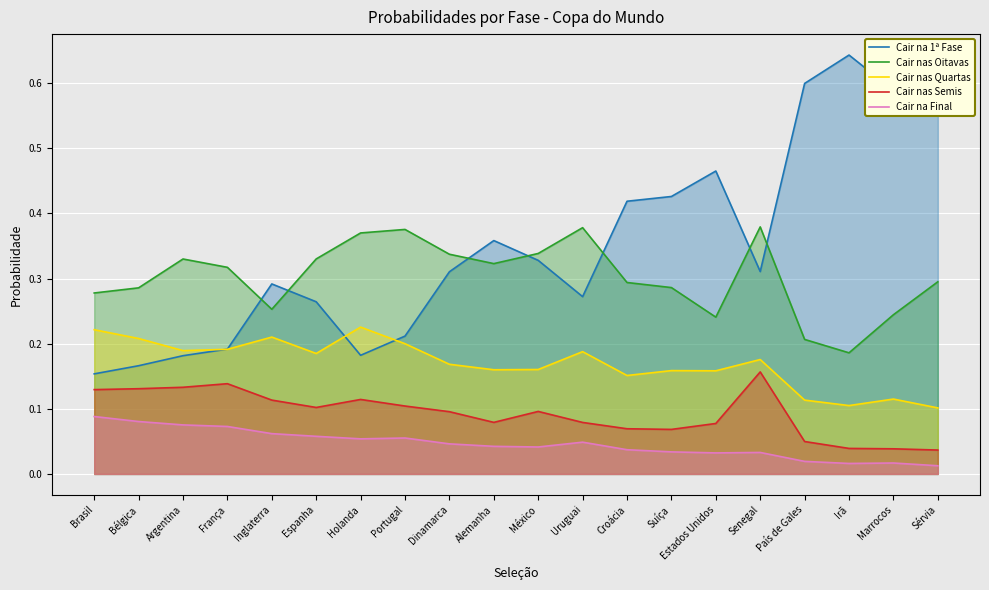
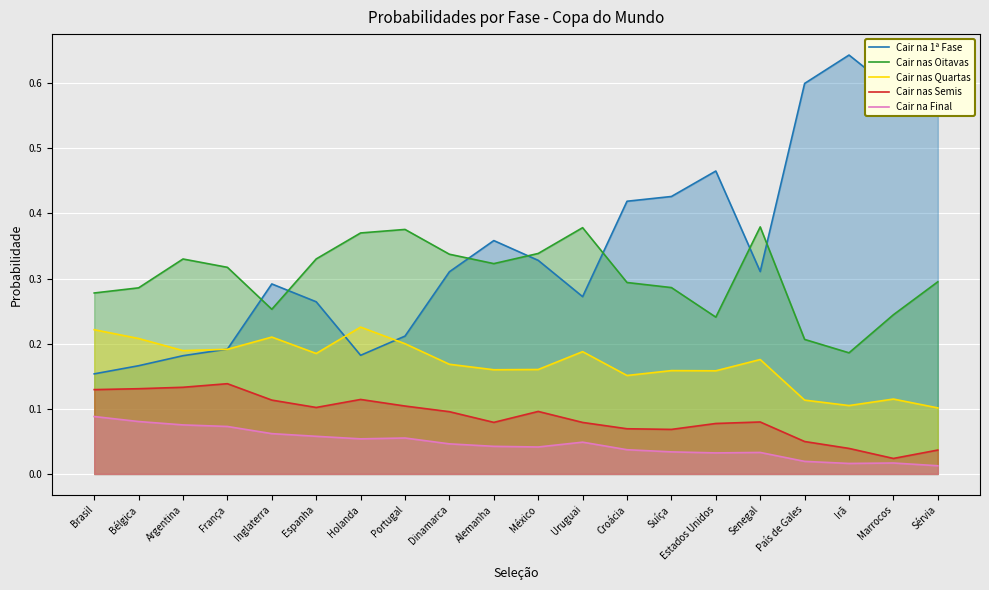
  {
    "Cair na 1ª Fase": {
      "Brasil": 0.15,
      "Bélgica": 0.17,
      "Argentina": 0.18,
      "Inglaterra": 0.29,
      "Espanha": 0.26,
      "Holanda": 0.18,
      "Portugal": 0.21,
      "Dinamarca": 0.31,
      "Alemanha": 0.36,
      "México": 0.33,
      "Uruguai": 0.27,
      "Croácia": 0.42,
      "Suíça": 0.43,
      "Estados Unidos": 0.47,
      "Senegal": 0.31,
      "País de Gales": 0.60,
      "Irã": 0.64
    },
    "Cair nas Oitavas": {
      "Brasil": 0.28,
      "Bélgica": 0.29,
      "Argentina": 0.33,
      "França": 0.32,
      "Inglaterra": 0.25,
      "Espanha": 0.33,
      "Holanda": 0.37,
      "Portugal": 0.38,
      "Dinamarca": 0.34,
      "Alemanha": 0.32,
      "México": 0.34,
      "Uruguai": 0.38,
      "Croácia": 0.29,
      "Suíça": 0.29,
      "Estados Unidos": 0.24,
      "Senegal": 0.38,
      "País de Gales": 0.21,
      "Irã": 0.19,
      "Marrocos": 0.24,
      "Sérvia": 0.30
    },
    "Cair nas Quartas": {
      "Brasil": 0.22,
      "Bélgica": 0.21,
      "Argentina": 0.19,
      "Inglaterra": 0.21,
      "Espanha": 0.19,
      "Holanda": 0.23,
      "Portugal": 0.20,
      "Dinamarca": 0.17,
      "Alemanha": 0.16,
      "México": 0.16,
      "Uruguai": 0.19,
      "Croácia": 0.15,
      "Suíça": 0.16,
      "Estados Unidos": 0.16,
      "Senegal": 0.18,
      "País de Gales": 0.11,
      "Irã": 0.11,
      "Marrocos": 0.12,
      "Sérvia": 0.10
    },
    "Cair nas Semis": {
      "Brasil": 0.13,
      "Bélgica": 0.13,
      "Argentina": 0.13,
      "França": 0.14,
      "Inglaterra": 0.11,
      "Espanha": 0.10,
      "Holanda": 0.11,
      "Portugal": 0.10,
      "Dinamarca": 0.10,
      "Alemanha": 0.08,
      "México": 0.10,
      "Uruguai": 0.08,
      "Croácia": 0.07,
      "Suíça": 0.07,
      "Estados Unidos": 0.08,
-     "Senegal": 0.16,
+     "Senegal": 0.08,
      "País de Gales": 0.05,
      "Irã": 0.04,
-     "Marrocos": 0.04,
+     "Marrocos": 0.02,
      "Sérvia": 0.04
    },
    "Cair na Final": {
      "Brasil": 0.09,
      "Bélgica": 0.08,
      "Argentina": 0.08,
      "França": 0.07,
      "Inglaterra": 0.06,
      "Espanha": 0.06,
      "Holanda": 0.05,
      "Portugal": 0.06,
      "Dinamarca": 0.05,
      "Alemanha": 0.04,
      "México": 0.04,
      "Uruguai": 0.05,
      "Croácia": 0.04,
      "Suíça": 0.03,
      "Estados Unidos": 0.03,
      "Senegal": 0.03,
      "País de Gales": 0.02,
      "Irã": 0.02,
      "Marrocos": 0.02,
      "Sérvia": 0.01
    }
  }
